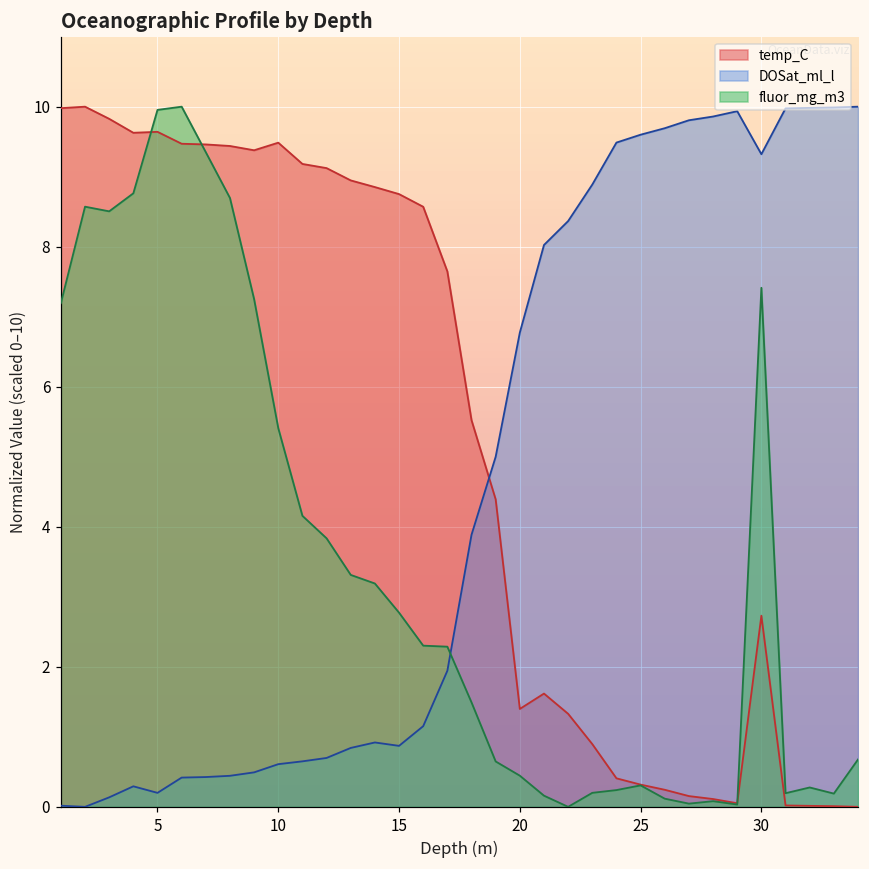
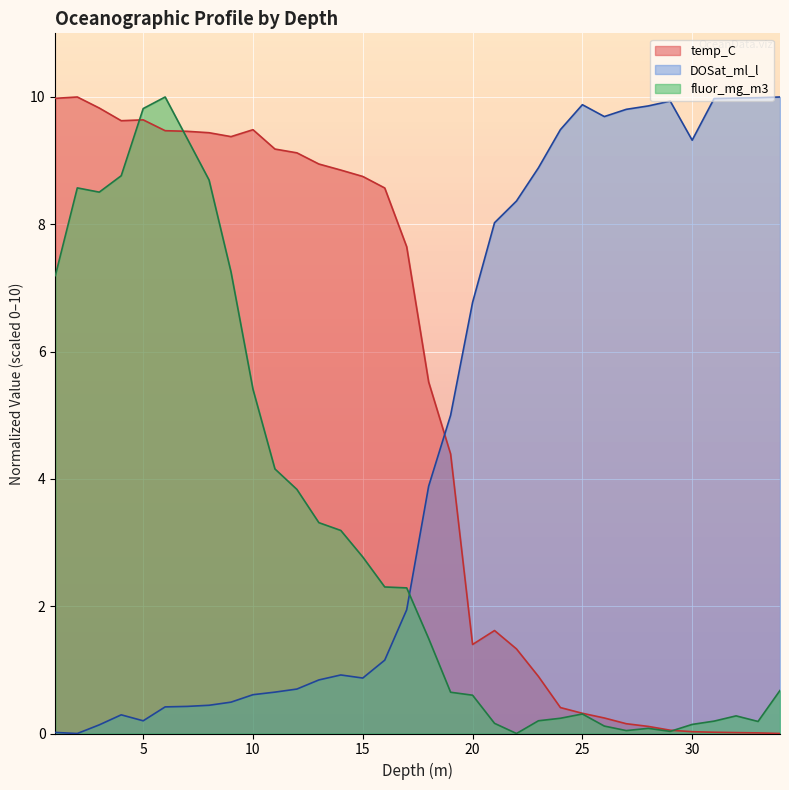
  {
    "temp_C": {
      "5": 9.6,
      "10": 9.5,
      "15": 8.8,
      "20": 1.4,
-     "30": 2.7
+     "30": 0.0
    },
    "DOSat_ml_l": {
      "5": 0.2,
      "10": 0.6,
      "15": 0.9,
      "20": 6.8,
-     "25": 9.6,
+     "25": 9.9,
      "30": 9.3
    },
    "fluor_mg_m3": {
-     "5": 10.0,
+     "5": 9.8,
      "10": 5.4,
      "15": 2.8,
-     "20": 0.4,
-     "30": 7.4
+     "20": 0.6,
+     "30": 0.1
    }
  }
